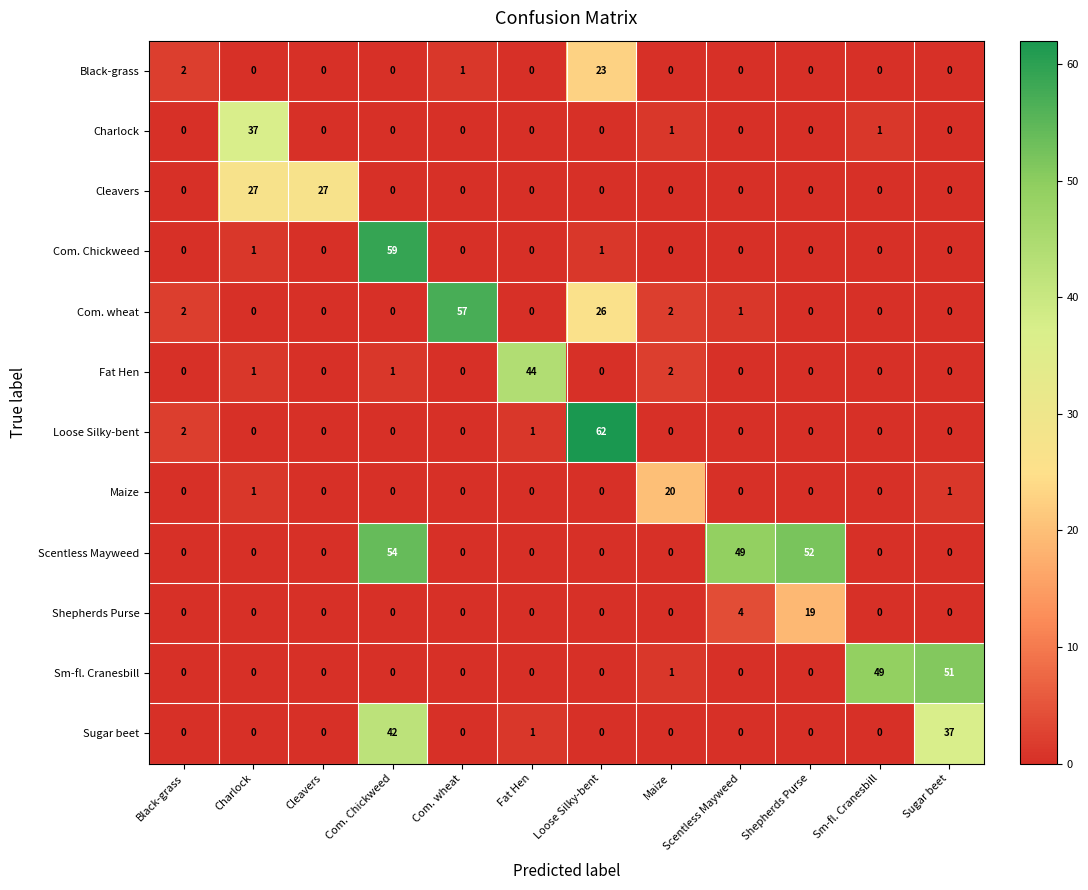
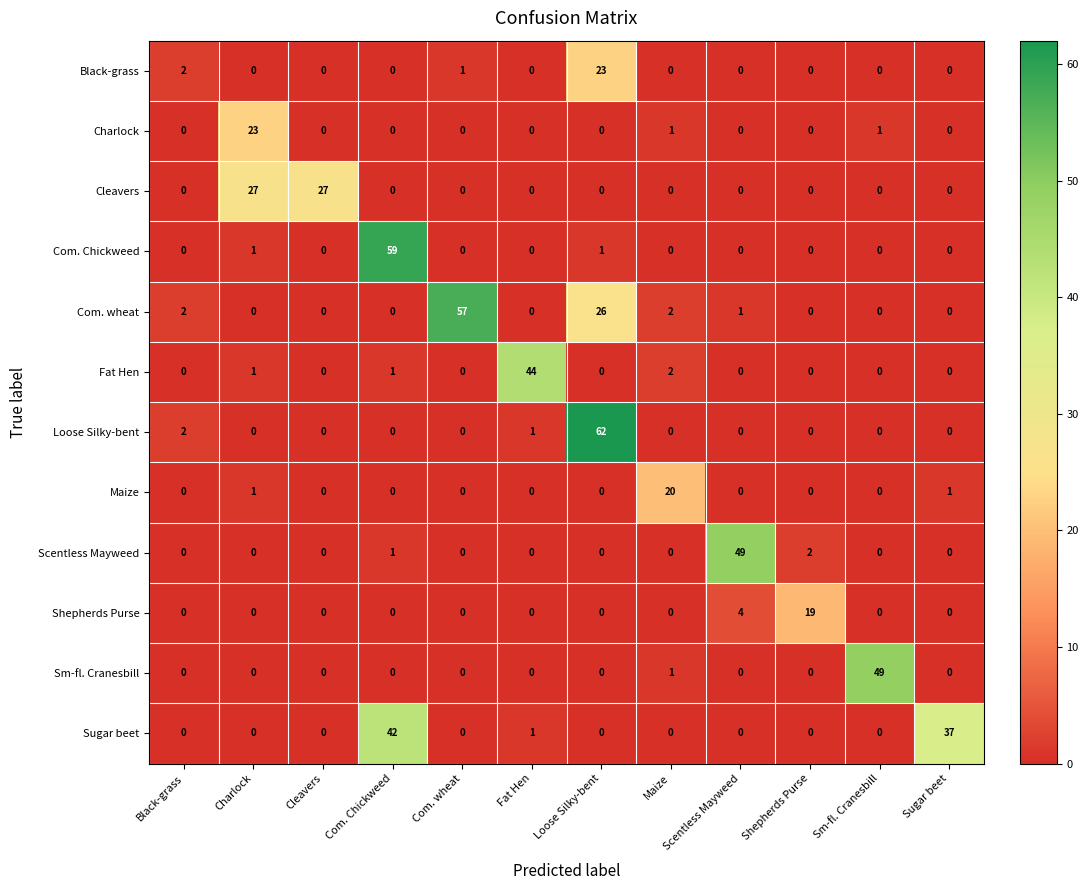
  {
    "Black-grass": {
      "Black-grass": 2,
      "Charlock": 0,
      "Cleavers": 0,
      "Com. Chickweed": 0,
      "Com. wheat": 1,
      "Fat Hen": 0,
      "Loose Silky-bent": 23,
      "Maize": 0,
      "Scentless Mayweed": 0,
      "Shepherds Purse": 0,
      "Sm-fl. Cranesbill": 0,
      "Sugar beet": 0
    },
    "Charlock": {
      "Black-grass": 0,
-     "Charlock": 37,
+     "Charlock": 23,
      "Cleavers": 0,
      "Com. Chickweed": 0,
      "Com. wheat": 0,
      "Fat Hen": 0,
      "Loose Silky-bent": 0,
      "Maize": 1,
      "Scentless Mayweed": 0,
      "Shepherds Purse": 0,
      "Sm-fl. Cranesbill": 1,
      "Sugar beet": 0
    },
    "Cleavers": {
      "Black-grass": 0,
      "Charlock": 27,
      "Cleavers": 27,
      "Com. Chickweed": 0,
      "Com. wheat": 0,
      "Fat Hen": 0,
      "Loose Silky-bent": 0,
      "Maize": 0,
      "Scentless Mayweed": 0,
      "Shepherds Purse": 0,
      "Sm-fl. Cranesbill": 0,
      "Sugar beet": 0
    },
    "Com. Chickweed": {
      "Black-grass": 0,
      "Charlock": 1,
      "Cleavers": 0,
      "Com. Chickweed": 59,
      "Com. wheat": 0,
      "Fat Hen": 0,
      "Loose Silky-bent": 1,
      "Maize": 0,
      "Scentless Mayweed": 0,
      "Shepherds Purse": 0,
      "Sm-fl. Cranesbill": 0,
      "Sugar beet": 0
    },
    "Com. wheat": {
      "Black-grass": 2,
      "Charlock": 0,
      "Cleavers": 0,
      "Com. Chickweed": 0,
      "Com. wheat": 57,
      "Fat Hen": 0,
      "Loose Silky-bent": 26,
      "Maize": 2,
      "Scentless Mayweed": 1,
      "Shepherds Purse": 0,
      "Sm-fl. Cranesbill": 0,
      "Sugar beet": 0
    },
    "Fat Hen": {
      "Black-grass": 0,
      "Charlock": 1,
      "Cleavers": 0,
      "Com. Chickweed": 1,
      "Com. wheat": 0,
      "Fat Hen": 44,
      "Loose Silky-bent": 0,
      "Maize": 2,
      "Scentless Mayweed": 0,
      "Shepherds Purse": 0,
      "Sm-fl. Cranesbill": 0,
      "Sugar beet": 0
    },
    "Loose Silky-bent": {
      "Black-grass": 2,
      "Charlock": 0,
      "Cleavers": 0,
      "Com. Chickweed": 0,
      "Com. wheat": 0,
      "Fat Hen": 1,
      "Loose Silky-bent": 62,
      "Maize": 0,
      "Scentless Mayweed": 0,
      "Shepherds Purse": 0,
      "Sm-fl. Cranesbill": 0,
      "Sugar beet": 0
    },
    "Maize": {
      "Black-grass": 0,
      "Charlock": 1,
      "Cleavers": 0,
      "Com. Chickweed": 0,
      "Com. wheat": 0,
      "Fat Hen": 0,
      "Loose Silky-bent": 0,
      "Maize": 20,
      "Scentless Mayweed": 0,
      "Shepherds Purse": 0,
      "Sm-fl. Cranesbill": 0,
      "Sugar beet": 1
    },
    "Scentless Mayweed": {
      "Black-grass": 0,
      "Charlock": 0,
      "Cleavers": 0,
-     "Com. Chickweed": 54,
+     "Com. Chickweed": 1,
      "Com. wheat": 0,
      "Fat Hen": 0,
      "Loose Silky-bent": 0,
      "Maize": 0,
      "Scentless Mayweed": 49,
-     "Shepherds Purse": 52,
+     "Shepherds Purse": 2,
      "Sm-fl. Cranesbill": 0,
      "Sugar beet": 0
    },
    "Shepherds Purse": {
      "Black-grass": 0,
      "Charlock": 0,
      "Cleavers": 0,
      "Com. Chickweed": 0,
      "Com. wheat": 0,
      "Fat Hen": 0,
      "Loose Silky-bent": 0,
      "Maize": 0,
      "Scentless Mayweed": 4,
      "Shepherds Purse": 19,
      "Sm-fl. Cranesbill": 0,
      "Sugar beet": 0
    },
    "Sm-fl. Cranesbill": {
      "Black-grass": 0,
      "Charlock": 0,
      "Cleavers": 0,
      "Com. Chickweed": 0,
      "Com. wheat": 0,
      "Fat Hen": 0,
      "Loose Silky-bent": 0,
      "Maize": 1,
      "Scentless Mayweed": 0,
      "Shepherds Purse": 0,
      "Sm-fl. Cranesbill": 49,
-     "Sugar beet": 51
+     "Sugar beet": 0
    },
    "Sugar beet": {
      "Black-grass": 0,
      "Charlock": 0,
      "Cleavers": 0,
      "Com. Chickweed": 42,
      "Com. wheat": 0,
      "Fat Hen": 1,
      "Loose Silky-bent": 0,
      "Maize": 0,
      "Scentless Mayweed": 0,
      "Shepherds Purse": 0,
      "Sm-fl. Cranesbill": 0,
      "Sugar beet": 37
    }
  }
